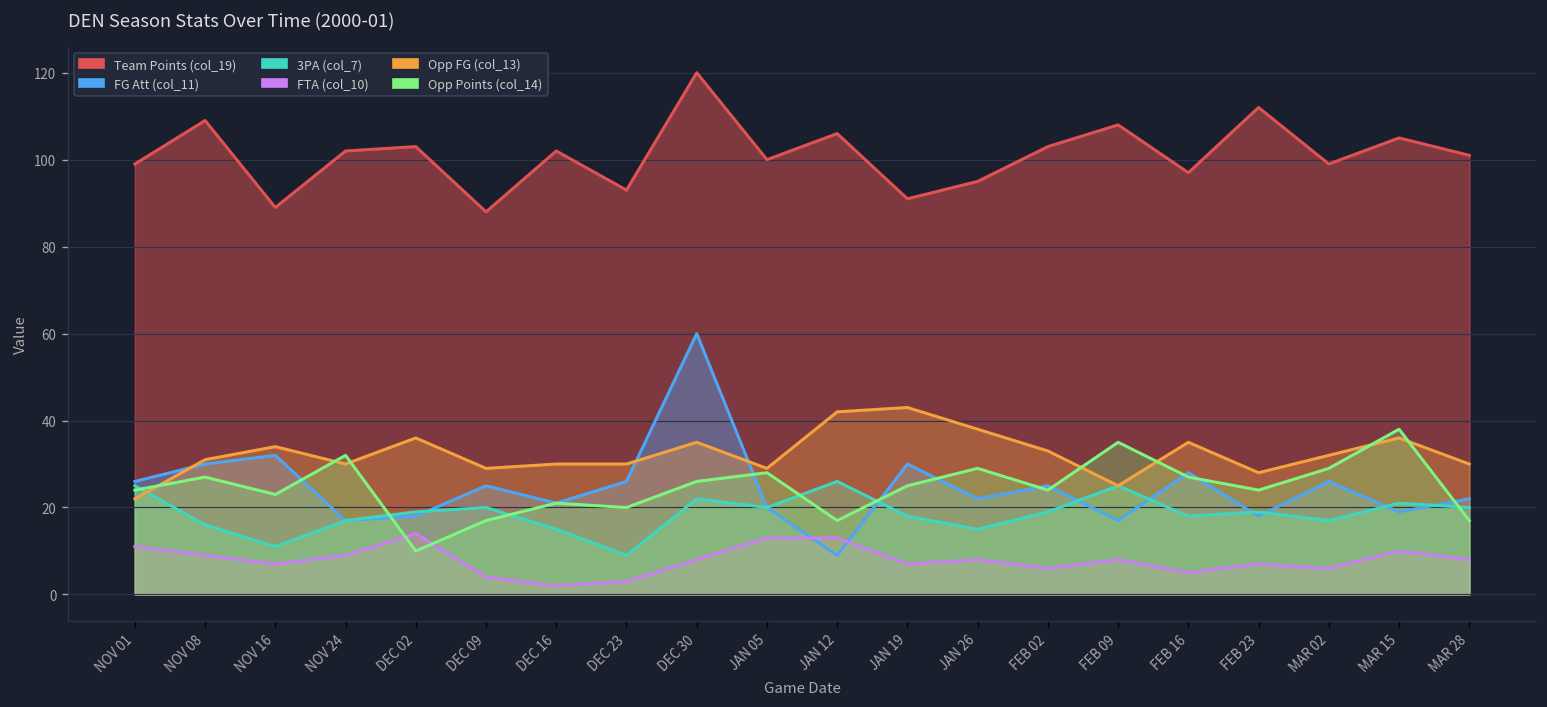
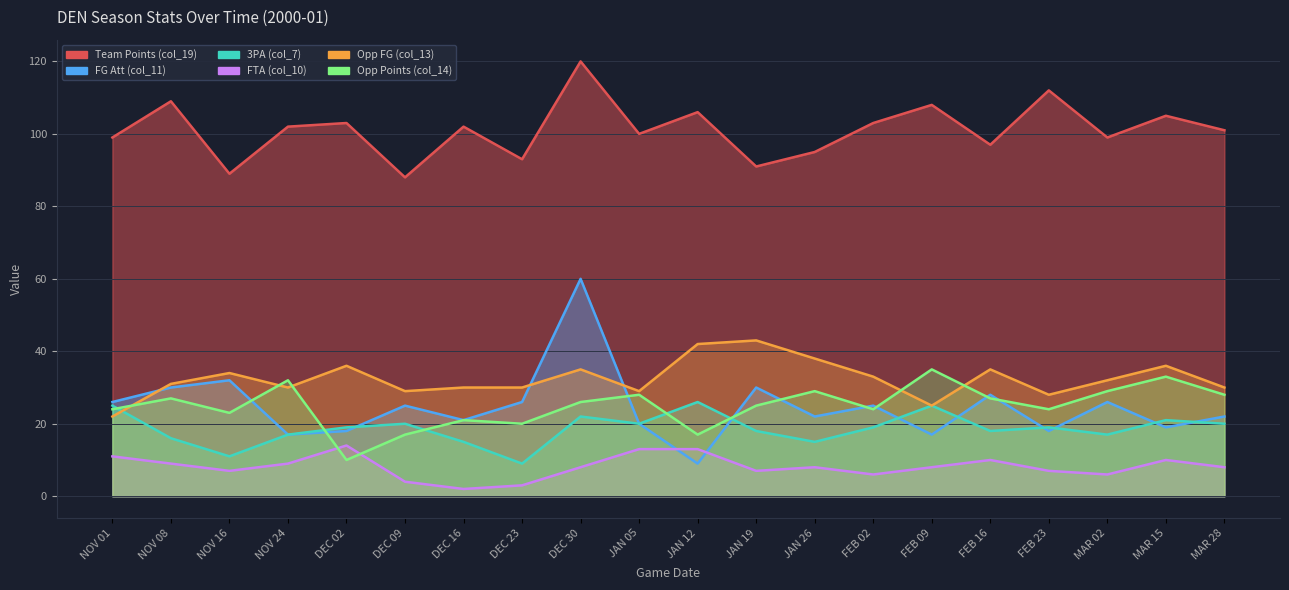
  {
    "FTA (col_10)": {
      "NOV 01": 11,
      "NOV 08": 9,
      "NOV 16": 7,
      "NOV 24": 9,
      "DEC 02": 14,
      "DEC 09": 4,
      "DEC 16": 2,
      "DEC 23": 3,
      "DEC 30": 8,
      "JAN 05": 13,
      "JAN 12": 13,
      "JAN 19": 7,
      "JAN 26": 8,
      "FEB 02": 6,
      "FEB 09": 8,
-     "FEB 16": 5,
+     "FEB 16": 10,
      "FEB 23": 7,
      "MAR 02": 6,
      "MAR 15": 10,
      "MAR 28": 8
    },
    "Opp Points (col_14)": {
      "NOV 01": 24,
      "NOV 08": 27,
      "NOV 16": 23,
      "NOV 24": 32,
      "DEC 02": 10,
      "DEC 09": 17,
      "DEC 23": 20,
      "DEC 30": 26,
      "JAN 05": 28,
      "JAN 12": 17,
      "JAN 19": 25,
      "JAN 26": 29,
      "FEB 02": 24,
      "FEB 09": 35,
      "FEB 16": 27,
      "FEB 23": 24,
      "MAR 02": 29,
-     "MAR 15": 38,
-     "MAR 28": 17
+     "MAR 15": 33,
+     "MAR 28": 28
    }
  }
